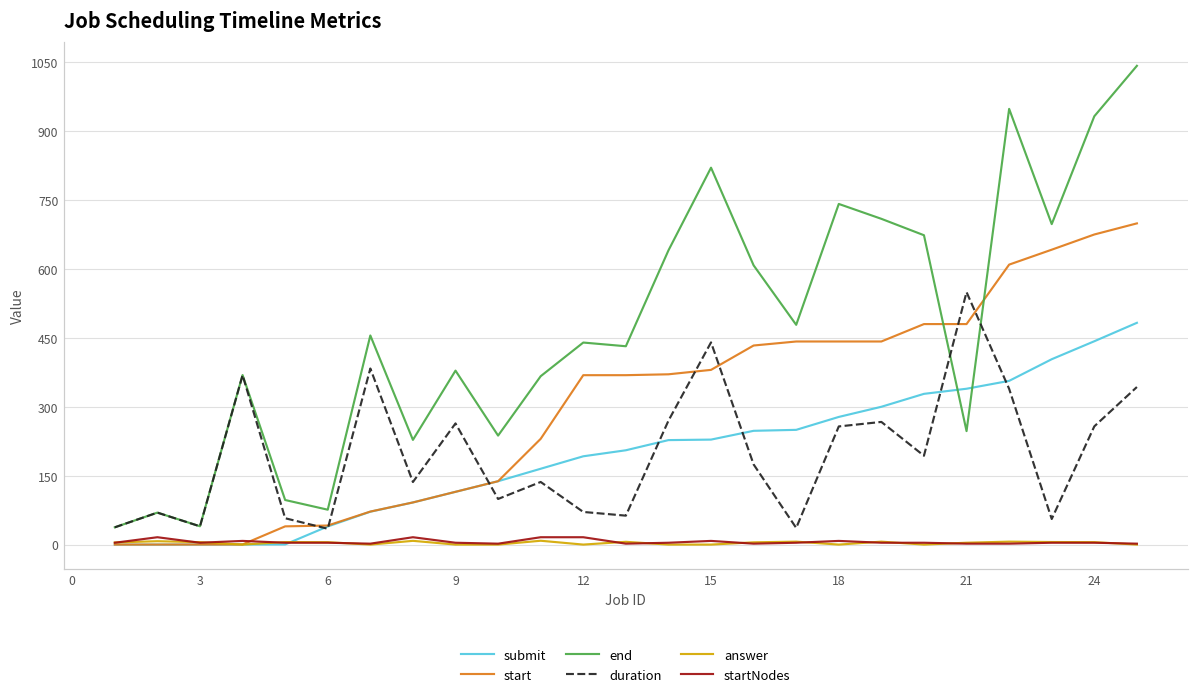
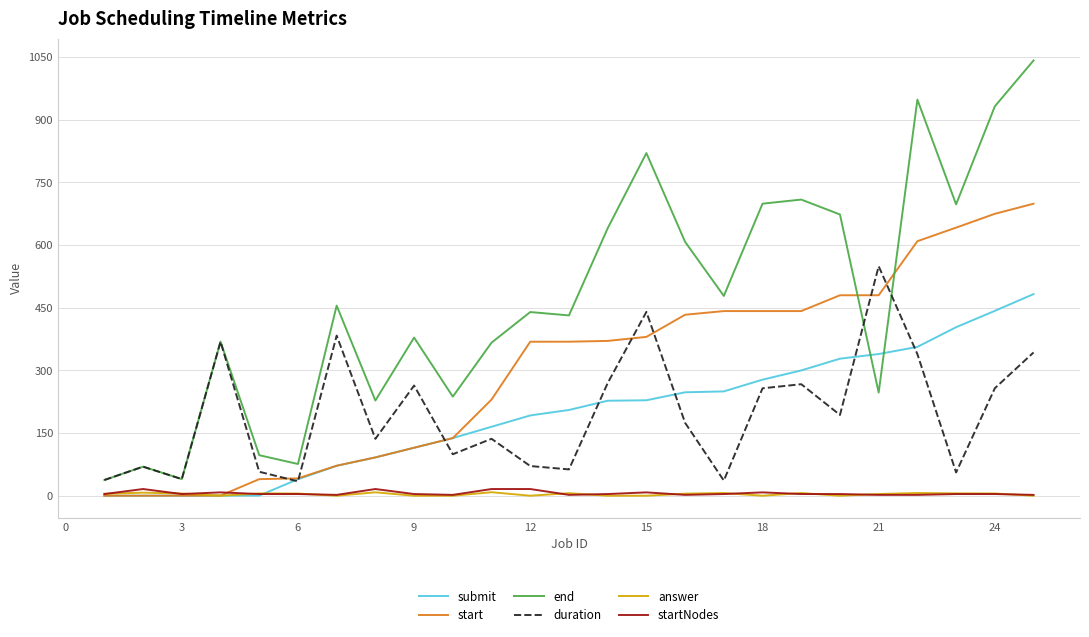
  {
    "submit": {
      "12": 190,
      "15": 230,
      "18": 280,
      "21": 340,
      "24": 440
    },
    "end": {
      "6": 80,
      "9": 380,
      "12": 440,
      "15": 820,
-     "18": 740,
+     "18": 700,
      "21": 250,
      "24": 930
    },
    "duration": {
      "9": 260,
      "12": 70,
      "15": 440,
      "18": 260,
      "21": 550,
      "24": 260
    },
    "startNodes": {
      "12": 20,
      "15": 10,
      "18": 10
    }
  }
